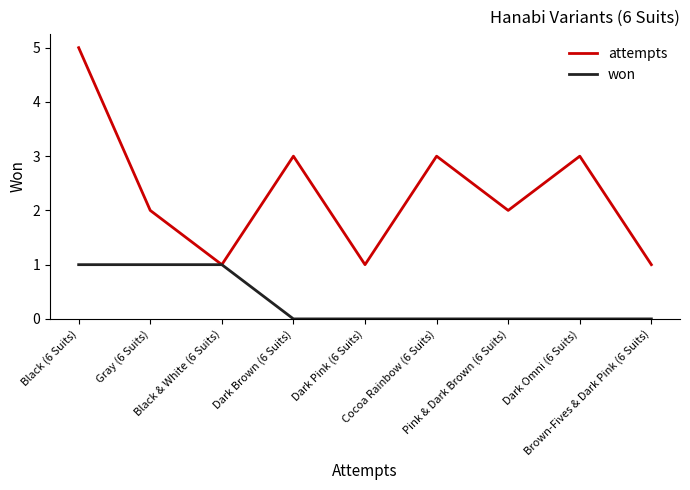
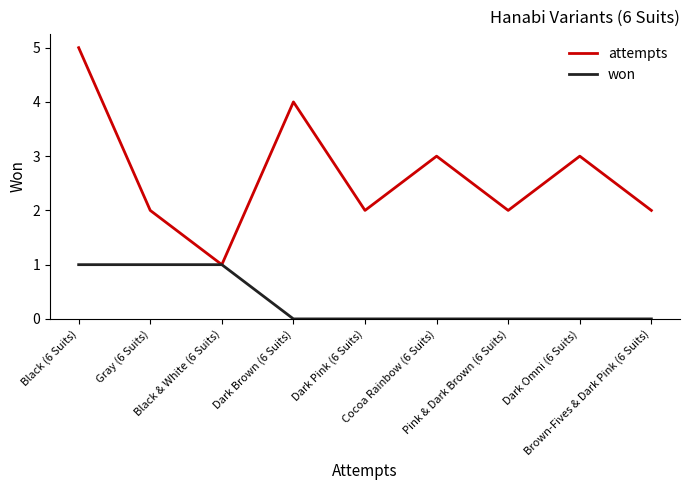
  {
    "attempts": {
      "Black (6 Suits)": 5,
      "Gray (6 Suits)": 2,
-     "Dark Brown (6 Suits)": 3,
-     "Dark Pink (6 Suits)": 1,
+     "Dark Brown (6 Suits)": 4,
+     "Dark Pink (6 Suits)": 2,
      "Cocoa Rainbow (6 Suits)": 3,
      "Pink & Dark Brown (6 Suits)": 2,
      "Dark Omni (6 Suits)": 3,
-     "Brown-Fives & Dark Pink (6 Suits)": 1
+     "Brown-Fives & Dark Pink (6 Suits)": 2
    },
    "won": {
      "Black (6 Suits)": 1,
      "Gray (6 Suits)": 1,
      "Dark Brown (6 Suits)": 0,
      "Dark Pink (6 Suits)": 0,
      "Cocoa Rainbow (6 Suits)": 0,
      "Pink & Dark Brown (6 Suits)": 0,
      "Dark Omni (6 Suits)": 0,
      "Brown-Fives & Dark Pink (6 Suits)": 0
    }
  }
